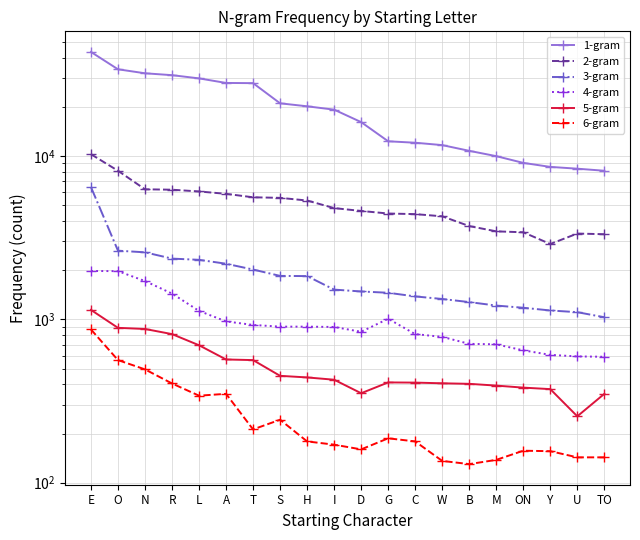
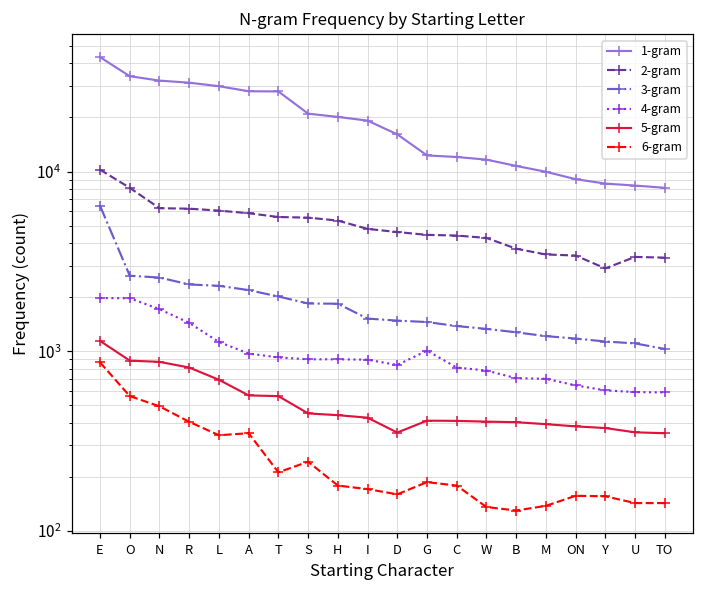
  {
    "2-gram": {
      "E": 10000,
      "O": 8000,
      "N": 6200,
      "R": 6200,
      "L": 6100,
      "A": 5900,
      "T": 5600,
      "S": 5500,
      "H": 5300,
      "I": 4800,
      "D": 4600,
      "G": 4400,
      "C": 4400,
      "W": 4300,
      "B": 3700,
      "M": 3500,
      "ON": 3400,
      "Y": 2900,
      "U": 3300,
      "TO": 3300
    },
    "4-gram": {
      "E": 2000,
      "O": 2000,
      "N": 1700,
      "R": 1400,
      "L": 1100,
      "A": 1000,
      "T": 900,
      "S": 900,
      "H": 900,
      "I": 900,
      "D": 800,
      "G": 1000,
      "C": 800,
      "W": 800,
      "B": 710,
      "M": 700,
      "ON": 650,
      "Y": 610,
      "U": 590,
      "TO": 590
    },
    "5-gram": {
      "E": 1100,
      "O": 900,
      "N": 900,
      "R": 800,
      "L": 690,
      "A": 570,
      "T": 560,
      "S": 450,
      "H": 440,
      "I": 430,
      "D": 350,
      "G": 410,
      "C": 410,
      "W": 410,
      "B": 400,
      "M": 390,
      "ON": 380,
      "Y": 370,
-     "U": 260,
+     "U": 350,
      "TO": 350
    },
    "6-gram": {
      "E": 900,
      "O": 560,
      "N": 490,
      "R": 410,
      "L": 340,
      "A": 350,
      "T": 210,
      "S": 240,
      "H": 180,
      "I": 170,
      "D": 160,
      "G": 190,
      "C": 180,
      "W": 140,
      "B": 130,
      "M": 140,
      "ON": 160,
      "Y": 160,
      "U": 140,
      "TO": 140
    }
  }
